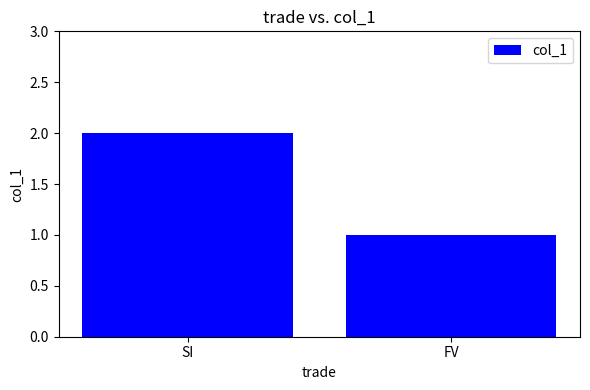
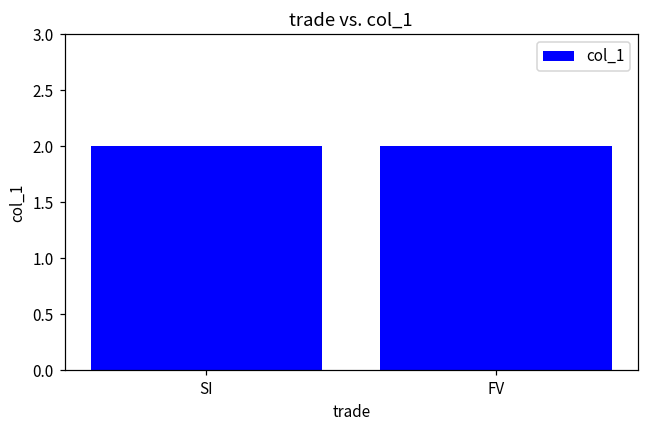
  {
    "SI": 2,
-   "FV": 1
+   "FV": 2
  }
